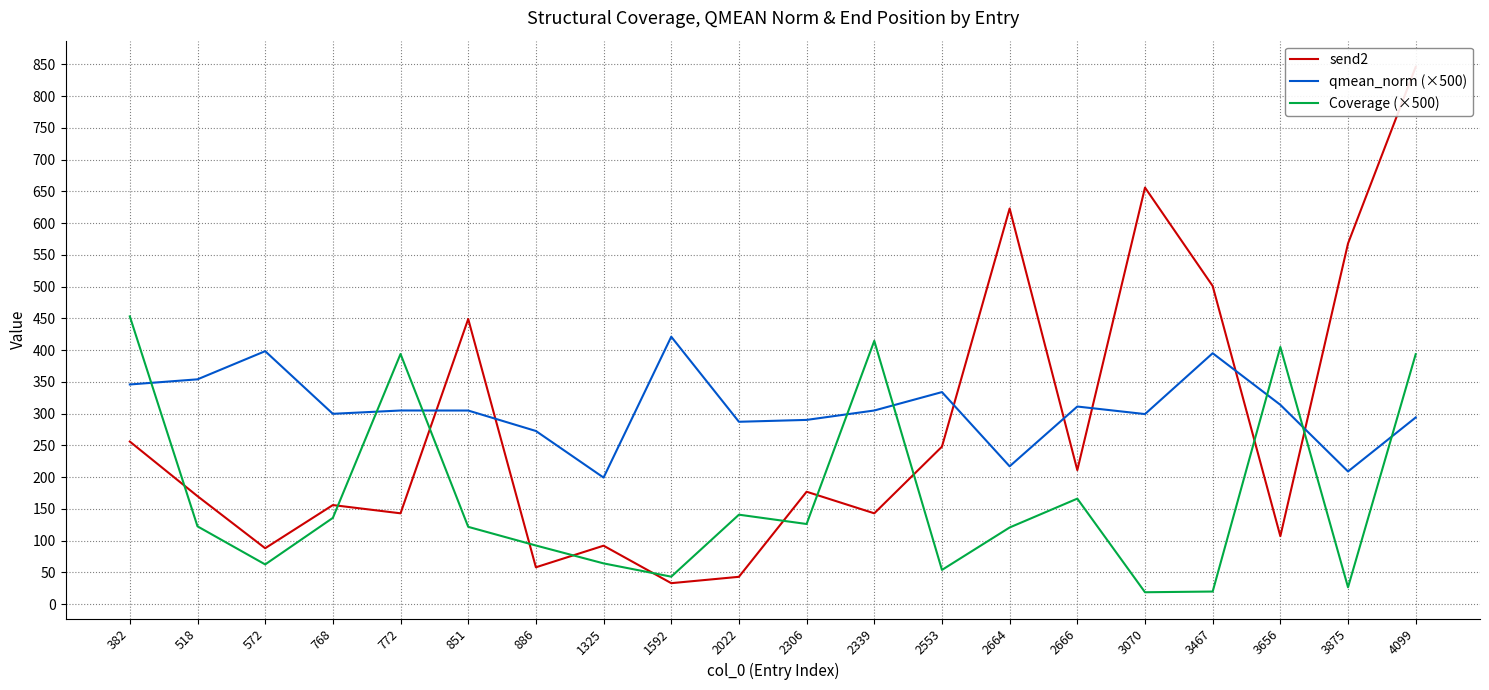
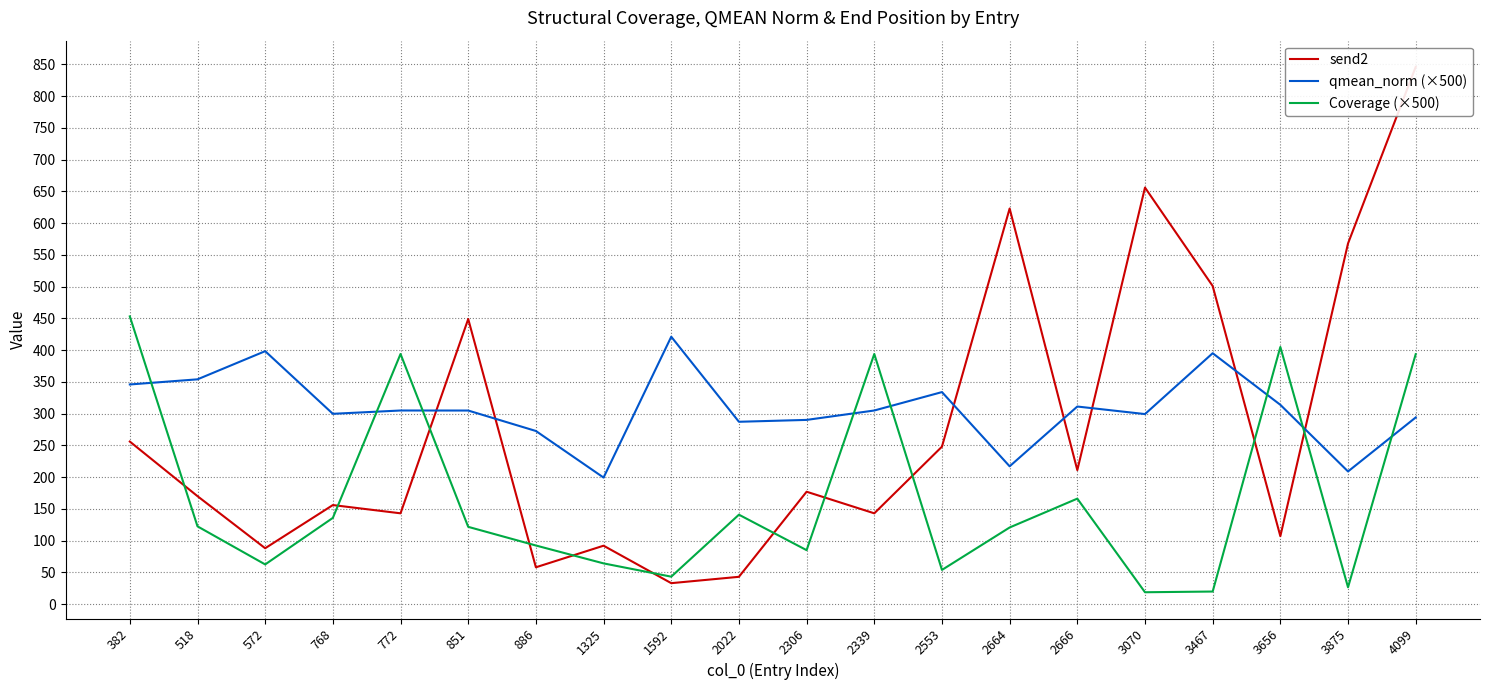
  {
    "send2": {
      "382": 260,
      "518": 170,
      "572": 90,
      "768": 160,
      "772": 140,
      "851": 450,
      "886": 60,
      "1325": 90,
      "1592": 30,
      "2022": 40,
      "2306": 180,
      "2339": 140,
      "2553": 250,
      "2664": 620,
      "2666": 210,
      "3070": 660,
      "3467": 500,
      "3656": 110,
      "3875": 570
    },
    "qmean_norm (×500)": {
      "382": 350,
      "518": 350,
      "572": 400,
      "768": 300,
      "772": 300,
      "851": 300,
      "886": 270,
      "1325": 200,
      "1592": 420,
      "2022": 290,
      "2306": 290,
      "2339": 300,
      "2553": 330,
      "2664": 220,
      "2666": 310,
      "3070": 300,
      "3467": 400,
      "3656": 310,
      "3875": 210,
      "4099": 290
    },
    "Coverage (×500)": {
      "382": 450,
      "518": 120,
      "572": 60,
      "768": 140,
      "772": 390,
      "851": 120,
      "886": 90,
      "1325": 60,
      "1592": 40,
      "2022": 140,
-     "2306": 130,
-     "2339": 410,
+     "2306": 80,
+     "2339": 390,
      "2553": 50,
      "2664": 120,
      "2666": 170,
      "3070": 20,
      "3467": 20,
      "3656": 400,
      "3875": 30,
      "4099": 390
    }
  }
